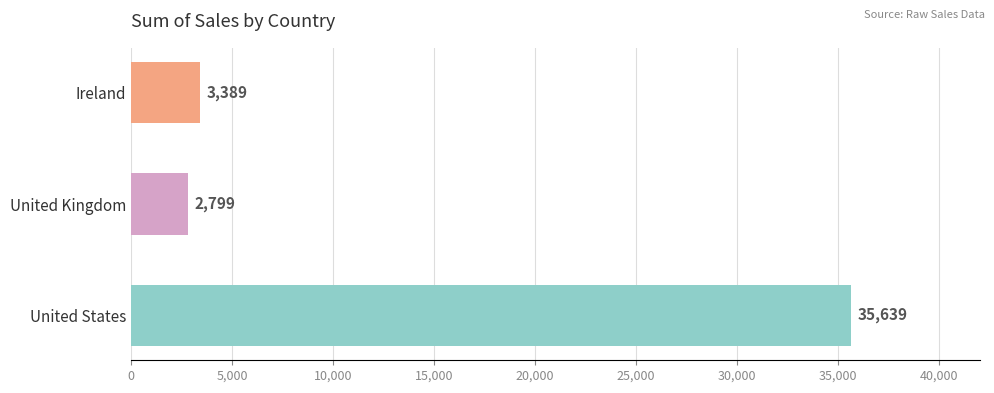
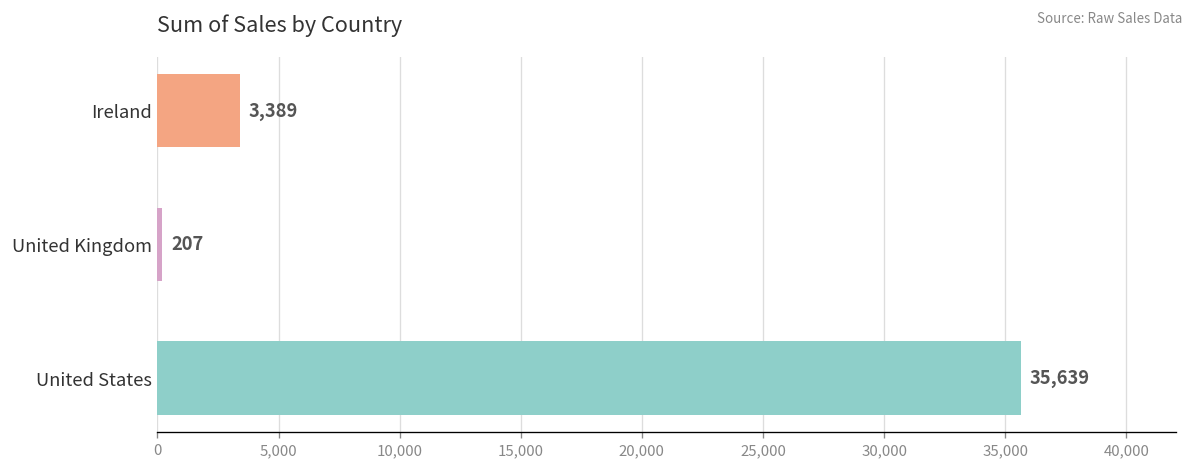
  {
    "Ireland": "3,389",
-   "United Kingdom": "2,799",
+   "United Kingdom": "207",
    "United States": "35,639"
  }
